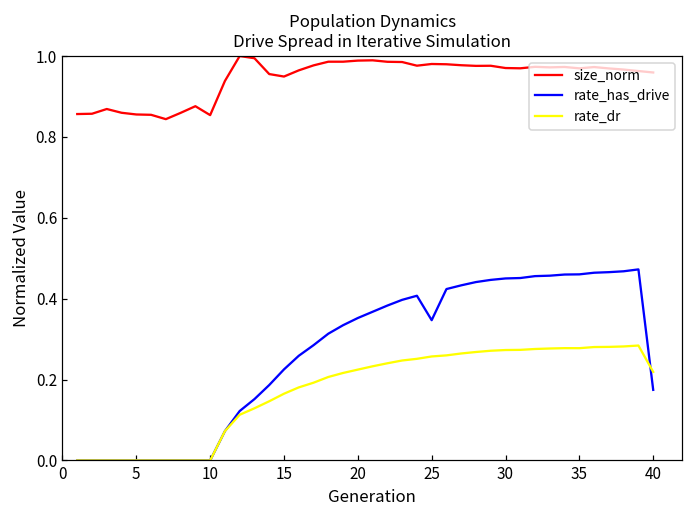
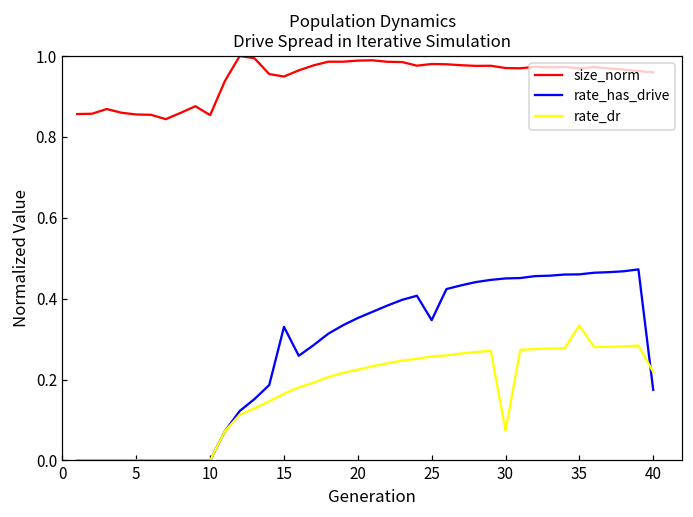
  {
    "size_norm": {
      "5": 0.86,
      "10": 0.85,
      "15": 0.95,
      "20": 0.99,
      "25": 0.98,
      "30": 0.97
    },
    "rate_has_drive": {
-     "15": 0.23,
+     "15": 0.33,
      "20": 0.35,
      "25": 0.35,
      "30": 0.45,
      "35": 0.46,
      "40": 0.17
    },
    "rate_dr": {
      "15": 0.17,
      "20": 0.22,
      "25": 0.26,
-     "30": 0.27,
-     "35": 0.28,
+     "30": 0.07,
+     "35": 0.33,
      "40": 0.22
    }
  }
